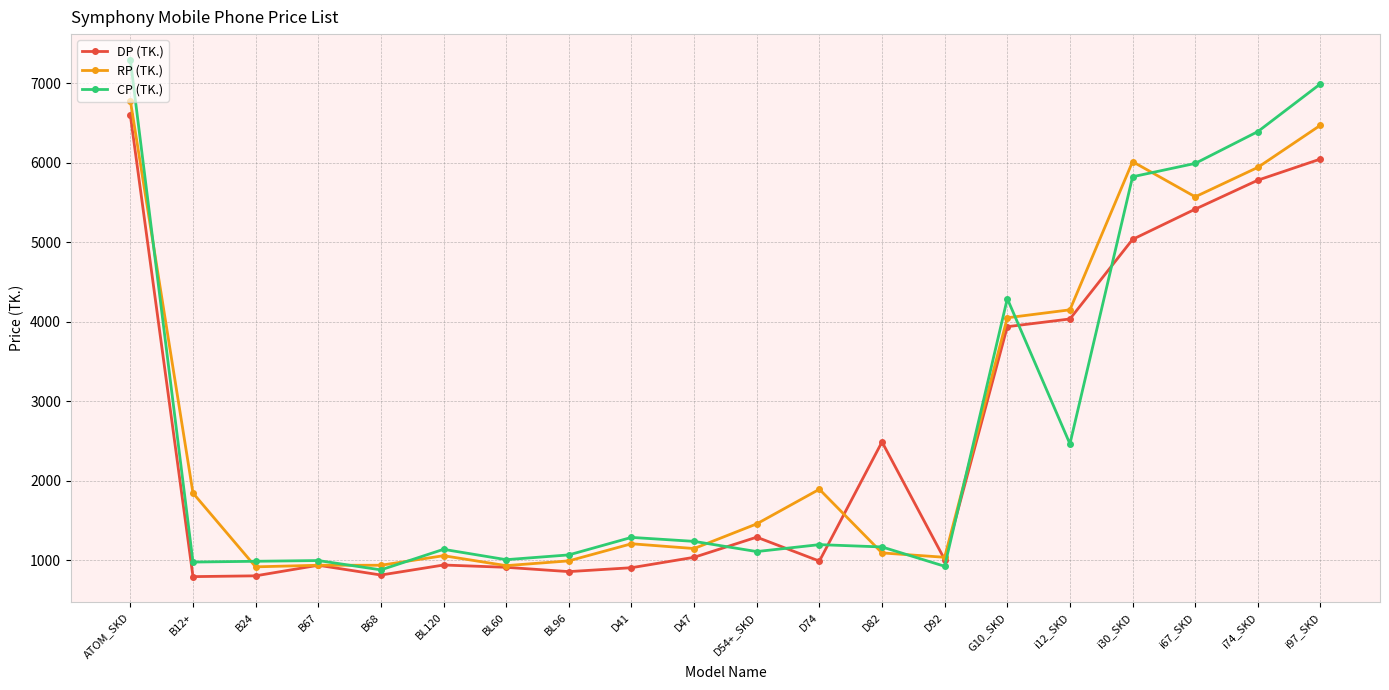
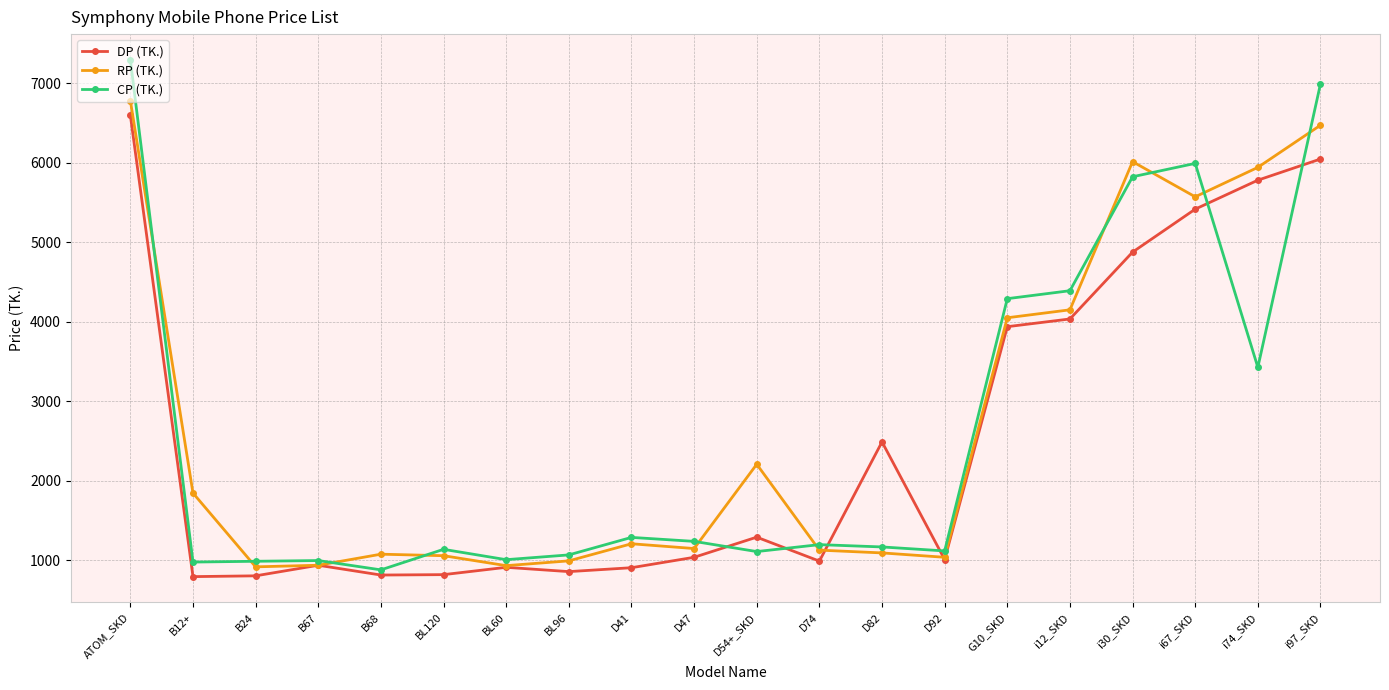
  {
    "DP (TK.)": {
      "ATOM_SKD": 6600,
      "B12+": 800,
      "B24": 800,
      "B68": 800,
-     "BL120": 900,
+     "BL120": 800,
      "BL96": 900,
      "D41": 900,
      "D47": 1000,
      "D54+_SKD": 1300,
      "D74": 1000,
      "D82": 2500,
      "G10_SKD": 3900,
      "i12_SKD": 4000,
-     "i30_SKD": 5000,
+     "i30_SKD": 4900,
      "i67_SKD": 5400,
      "i74_SKD": 5800,
      "i97_SKD": 6000
    },
    "RP (TK.)": {
      "B12+": 1800,
      "B24": 900,
-     "B68": 900,
+     "B68": 1100,
      "BL120": 1100,
      "BL96": 1000,
      "D41": 1200,
      "D47": 1200,
-     "D54+_SKD": 1500,
-     "D74": 1900,
+     "D54+_SKD": 2200,
+     "D74": 1100,
      "D82": 1100,
      "G10_SKD": 4100,
      "i12_SKD": 4200,
      "i30_SKD": 6000,
      "i67_SKD": 5600,
      "i74_SKD": 5900,
      "i97_SKD": 6500
    },
    "CP (TK.)": {
      "B12+": 1000,
      "B24": 1000,
      "B67": 1000,
      "B68": 900,
      "BL120": 1100,
      "BL60": 1000,
      "BL96": 1100,
      "D41": 1300,
      "D47": 1200,
      "D54+_SKD": 1100,
      "D74": 1200,
      "D82": 1200,
-     "D92": 900,
+     "D92": 1100,
      "G10_SKD": 4300,
-     "i12_SKD": 2500,
+     "i12_SKD": 4400,
      "i30_SKD": 5800,
      "i67_SKD": 6000,
-     "i74_SKD": 6400,
+     "i74_SKD": 3400,
      "i97_SKD": 7000
    }
  }
